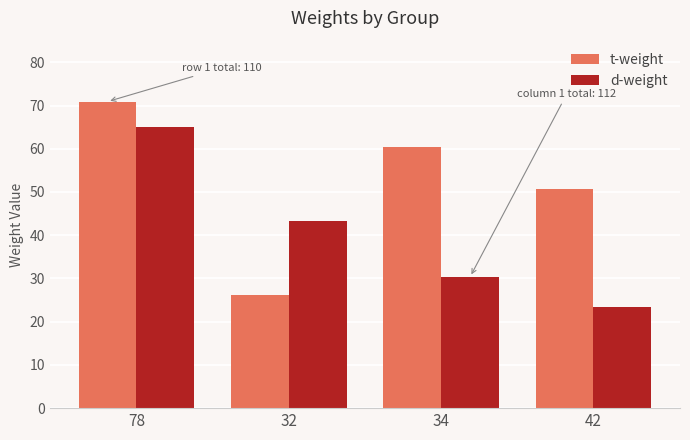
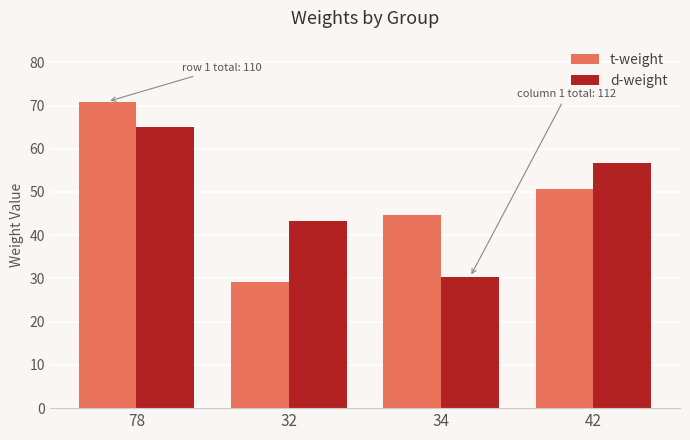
  {
    "t-weight": {
-     "32": 26,
-     "34": 60
+     "32": 29,
+     "34": 45
    },
    "d-weight": {
      "78": 65,
      "32": 43,
      "34": 30,
-     "42": 23
+     "42": 57
    }
  }
